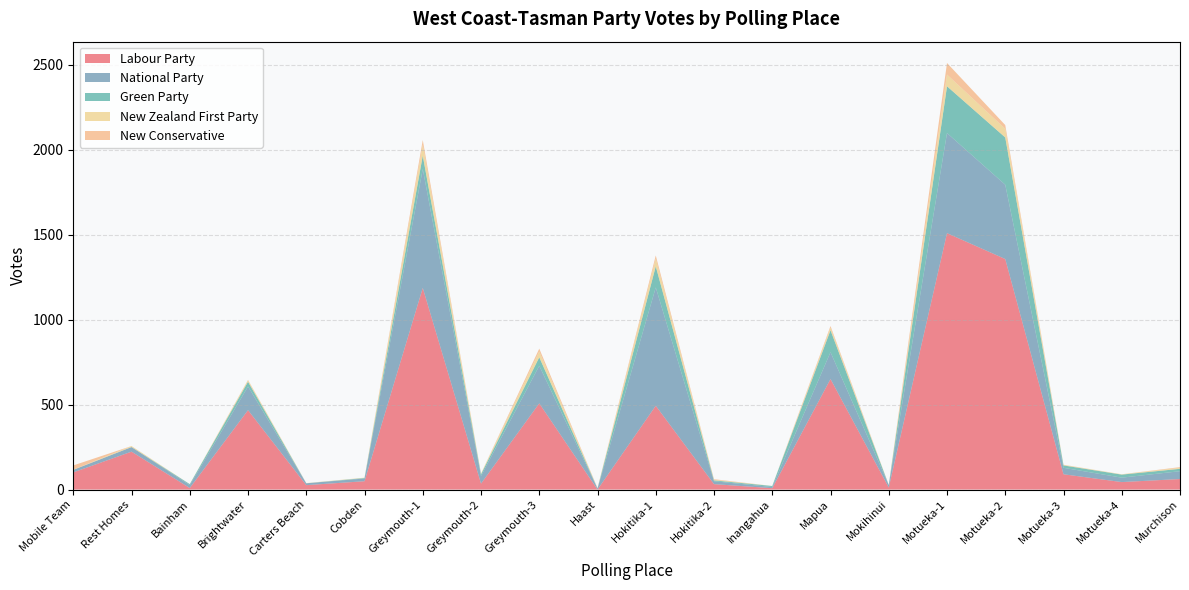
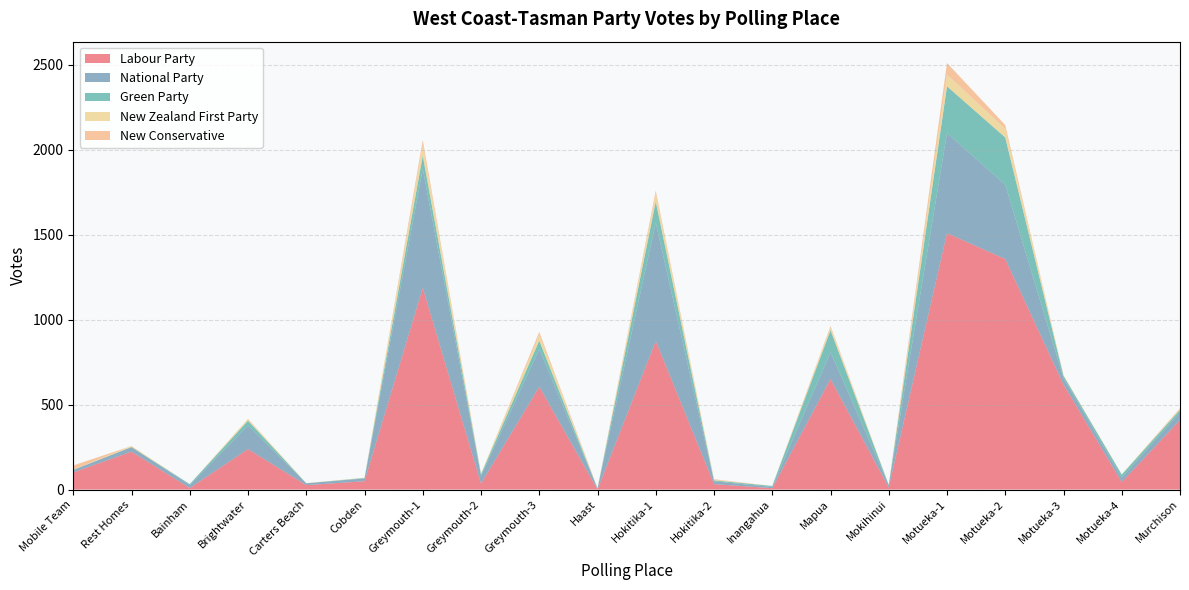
  {
    "Labour Party": {
      "Mobile Team": 100,
      "Rest Homes": 220,
-     "Brightwater": 470,
+     "Brightwater": 240,
      "Cobden": 50,
      "Greymouth-1": 1190,
      "Greymouth-2": 40,
-     "Greymouth-3": 510,
-     "Hokitika-1": 490,
+     "Greymouth-3": 610,
+     "Hokitika-1": 870,
      "Hokitika-2": 30,
      "Mapua": 650,
      "Motueka-1": 1510,
      "Motueka-2": 1360,
-     "Motueka-3": 90,
+     "Motueka-3": 620,
      "Motueka-4": 40,
-     "Murchison": 60
+     "Murchison": 410
    }
  }
